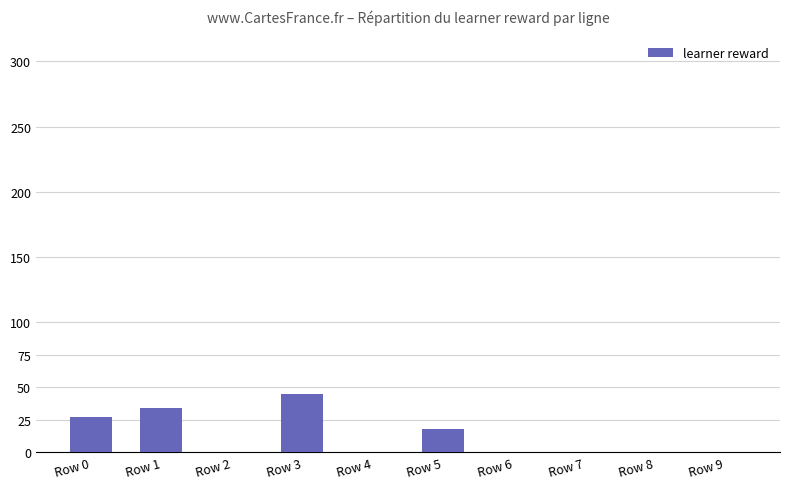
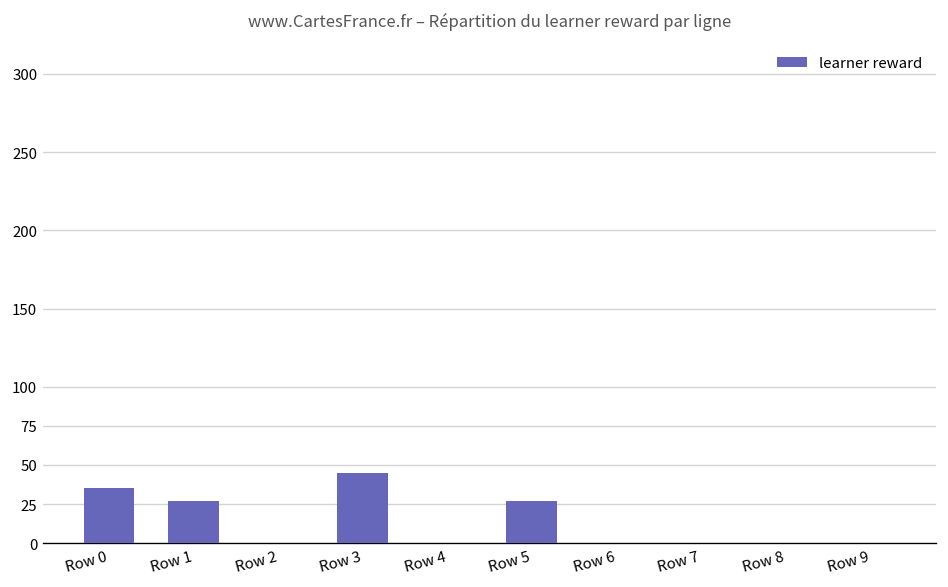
  {
-   "Row 0": 27,
-   "Row 1": 34,
+   "Row 0": 35,
+   "Row 1": 27,
    "Row 2": 0,
    "Row 3": 45,
    "Row 4": 0,
-   "Row 5": 18,
+   "Row 5": 27,
    "Row 6": 0,
    "Row 7": 0,
    "Row 8": 0,
    "Row 9": 0
  }
